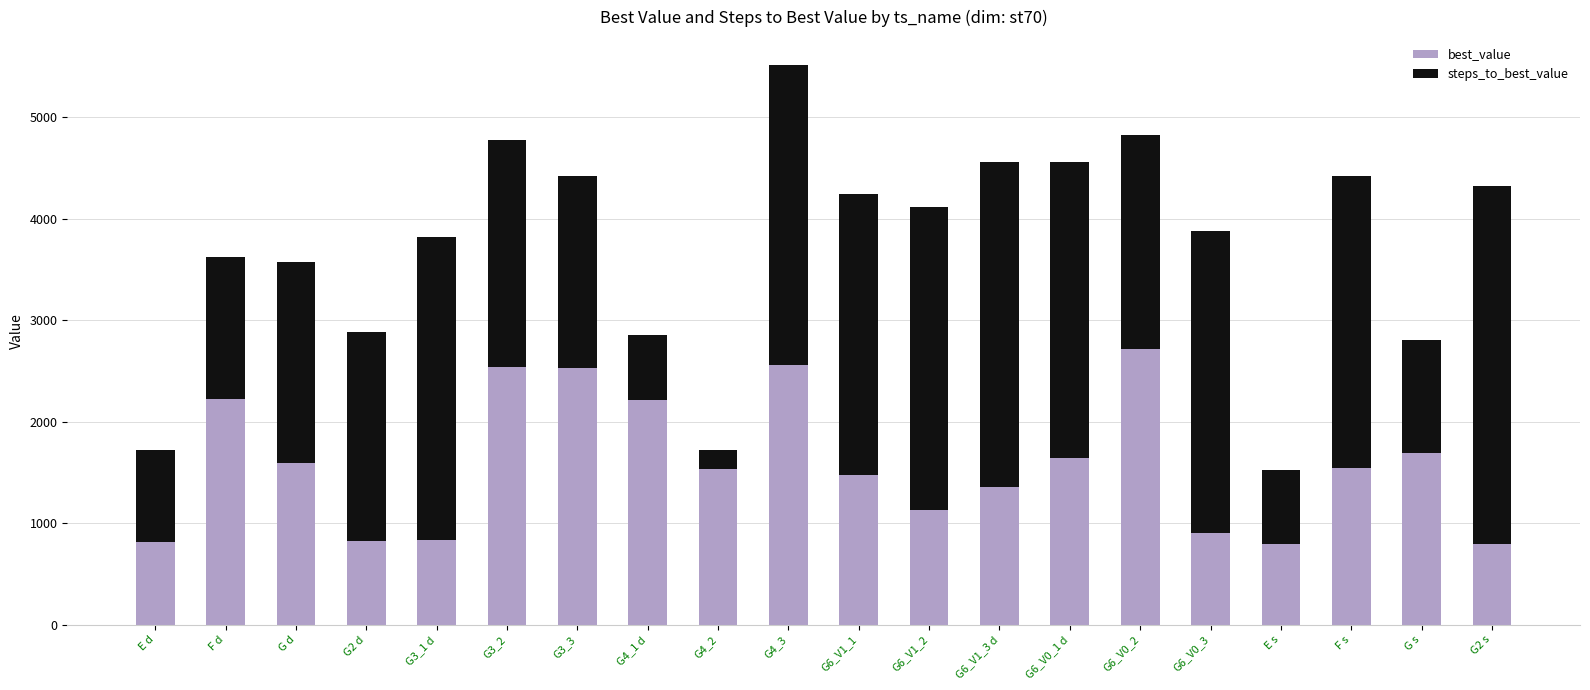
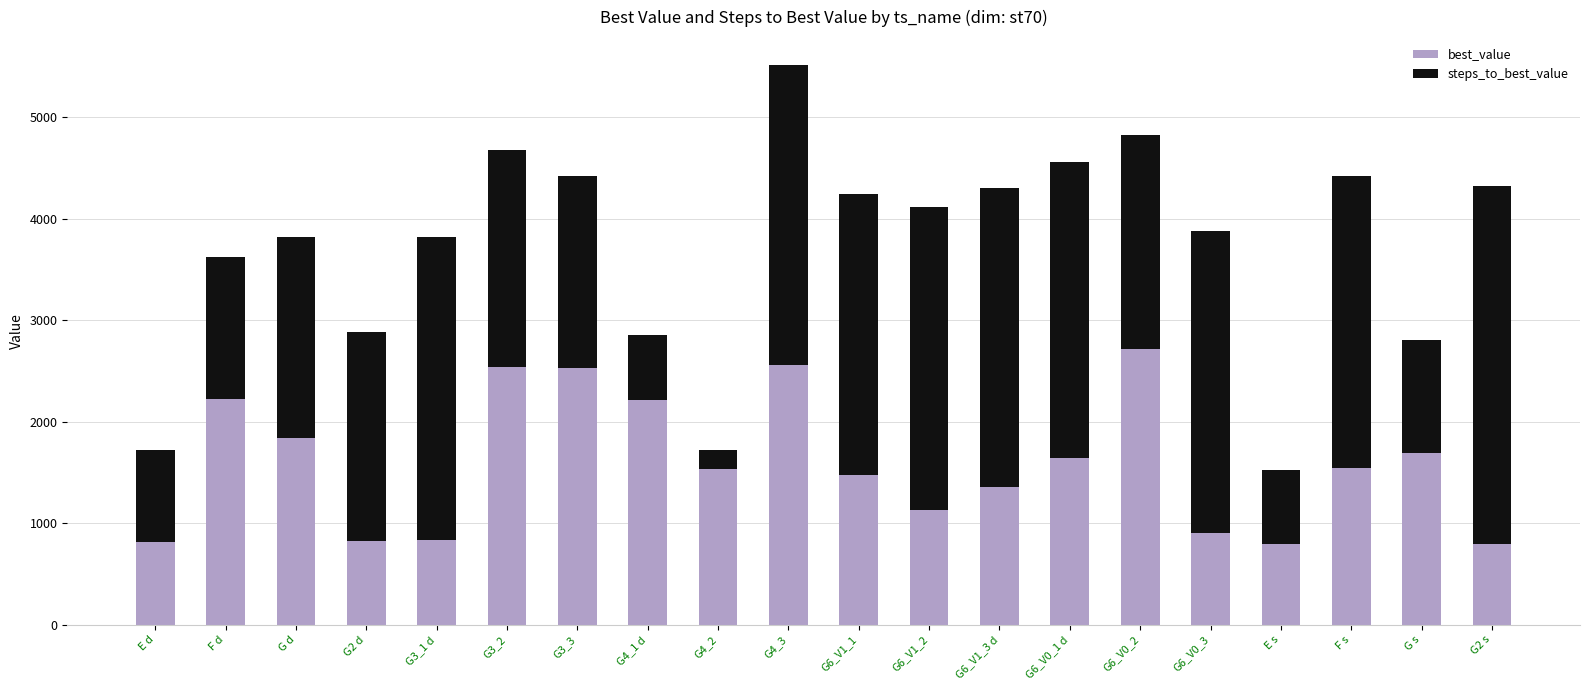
  {
    "best_value": {
      "E d": 820,
      "F d": 2220,
-     "G d": 1590,
+     "G d": 1840,
      "G2 d": 820,
      "G3_1 d": 830,
      "G3_2": 2530,
      "G3_3": 2530,
      "G4_1 d": 2210,
      "G4_2": 1540,
      "G4_3": 2560,
      "G6_V1_1": 1480,
      "G6_V1_2": 1130,
      "G6_V1_3 d": 1360,
      "G6_V0_1 d": 1640,
      "G6_V0_2": 2720,
      "G6_V0_3": 910,
      "E s": 800,
      "F s": 1540,
      "G s": 1690,
      "G2 s": 800
    },
    "steps_to_best_value": {
      "E d": 900,
      "F d": 1400,
      "G d": 1980,
      "G2 d": 2070,
      "G3_1 d": 2980,
-     "G3_2": 2240,
+     "G3_2": 2140,
      "G3_3": 1900,
      "G4_1 d": 640,
      "G4_2": 180,
      "G4_3": 2960,
      "G6_V1_1": 2770,
      "G6_V1_2": 2980,
-     "G6_V1_3 d": 3200,
+     "G6_V1_3 d": 2950,
      "G6_V0_1 d": 2920,
      "G6_V0_2": 2100,
      "G6_V0_3": 2970,
      "E s": 720,
      "F s": 2880,
      "G s": 1110,
      "G2 s": 3520
    }
  }
